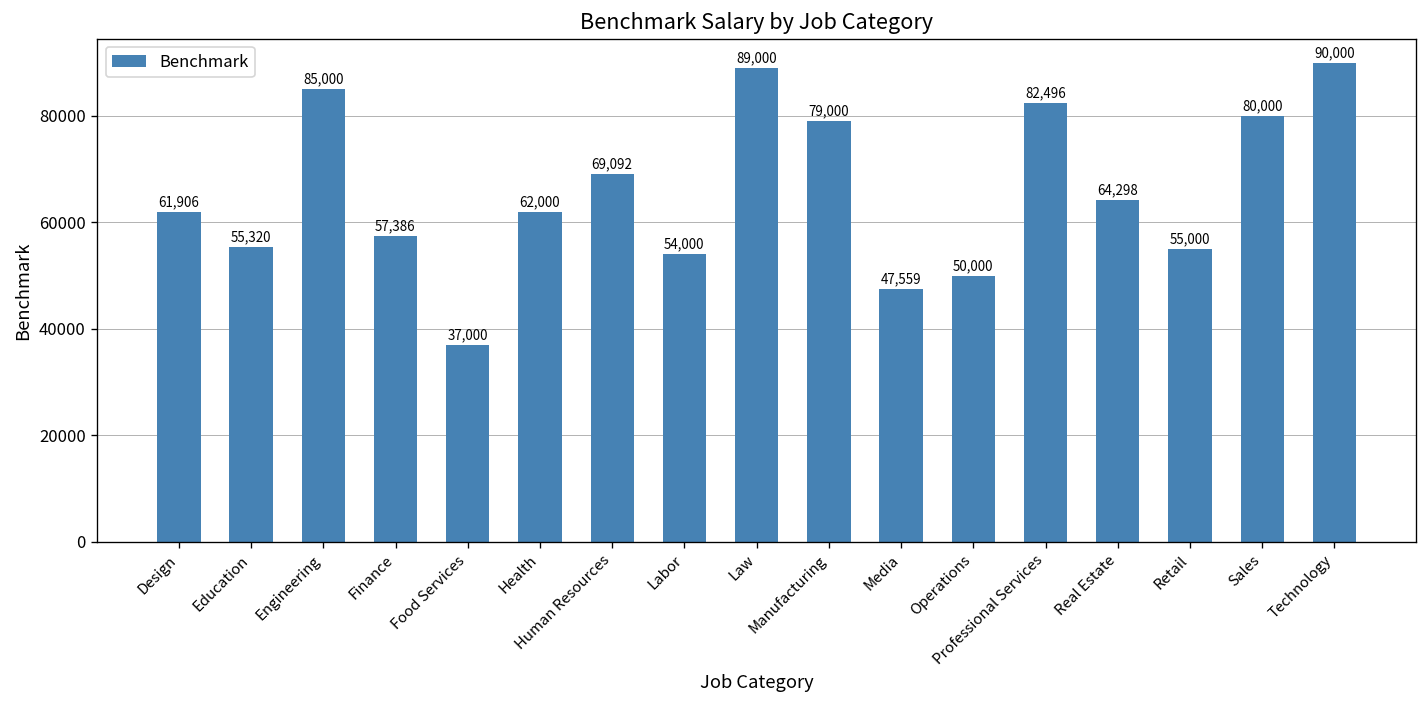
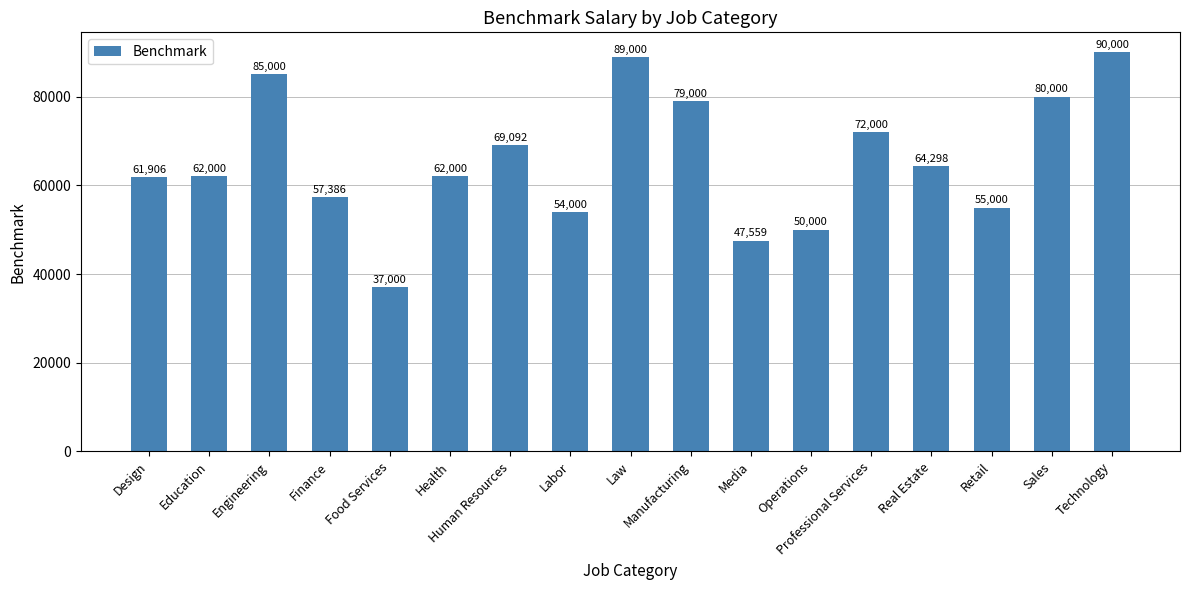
  {
    "Design": "61,906",
-   "Education": "55,320",
+   "Education": "62,000",
    "Engineering": "85,000",
    "Finance": "57,386",
    "Food Services": "37,000",
    "Health": "62,000",
    "Human Resources": "69,092",
    "Labor": "54,000",
    "Law": "89,000",
    "Manufacturing": "79,000",
    "Media": "47,559",
    "Operations": "50,000",
-   "Professional Services": "82,496",
+   "Professional Services": "72,000",
    "Real Estate": "64,298",
    "Retail": "55,000",
    "Sales": "80,000",
    "Technology": "90,000"
  }
